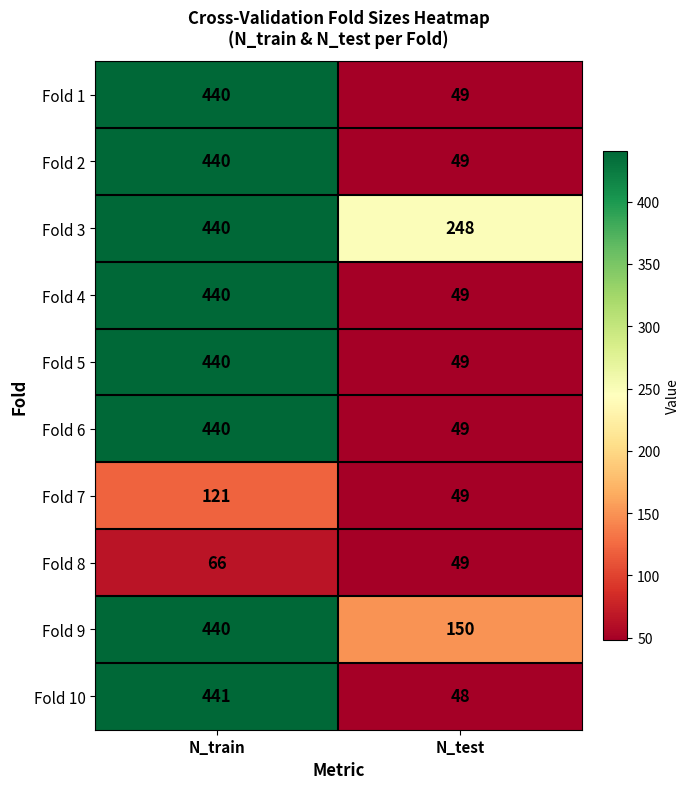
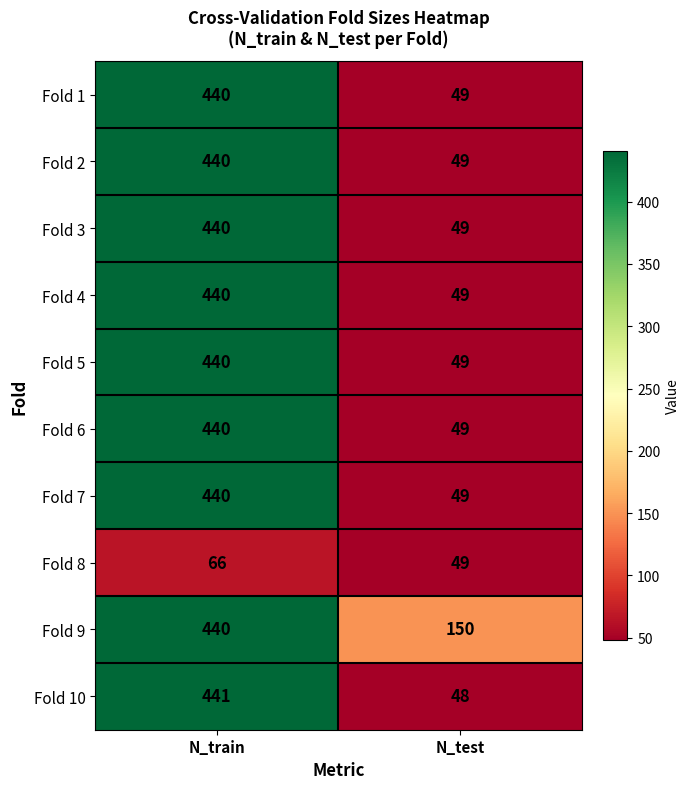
  {
    "Fold 1": {
      "N_train": 440,
      "N_test": 49
    },
    "Fold 2": {
      "N_train": 440,
      "N_test": 49
    },
    "Fold 3": {
      "N_train": 440,
-     "N_test": 248
+     "N_test": 49
    },
    "Fold 4": {
      "N_train": 440,
      "N_test": 49
    },
    "Fold 5": {
      "N_train": 440,
      "N_test": 49
    },
    "Fold 6": {
      "N_train": 440,
      "N_test": 49
    },
    "Fold 7": {
-     "N_train": 121,
+     "N_train": 440,
      "N_test": 49
    },
    "Fold 8": {
      "N_train": 66,
      "N_test": 49
    },
    "Fold 9": {
      "N_train": 440,
      "N_test": 150
    },
    "Fold 10": {
      "N_train": 441,
      "N_test": 48
    }
  }
